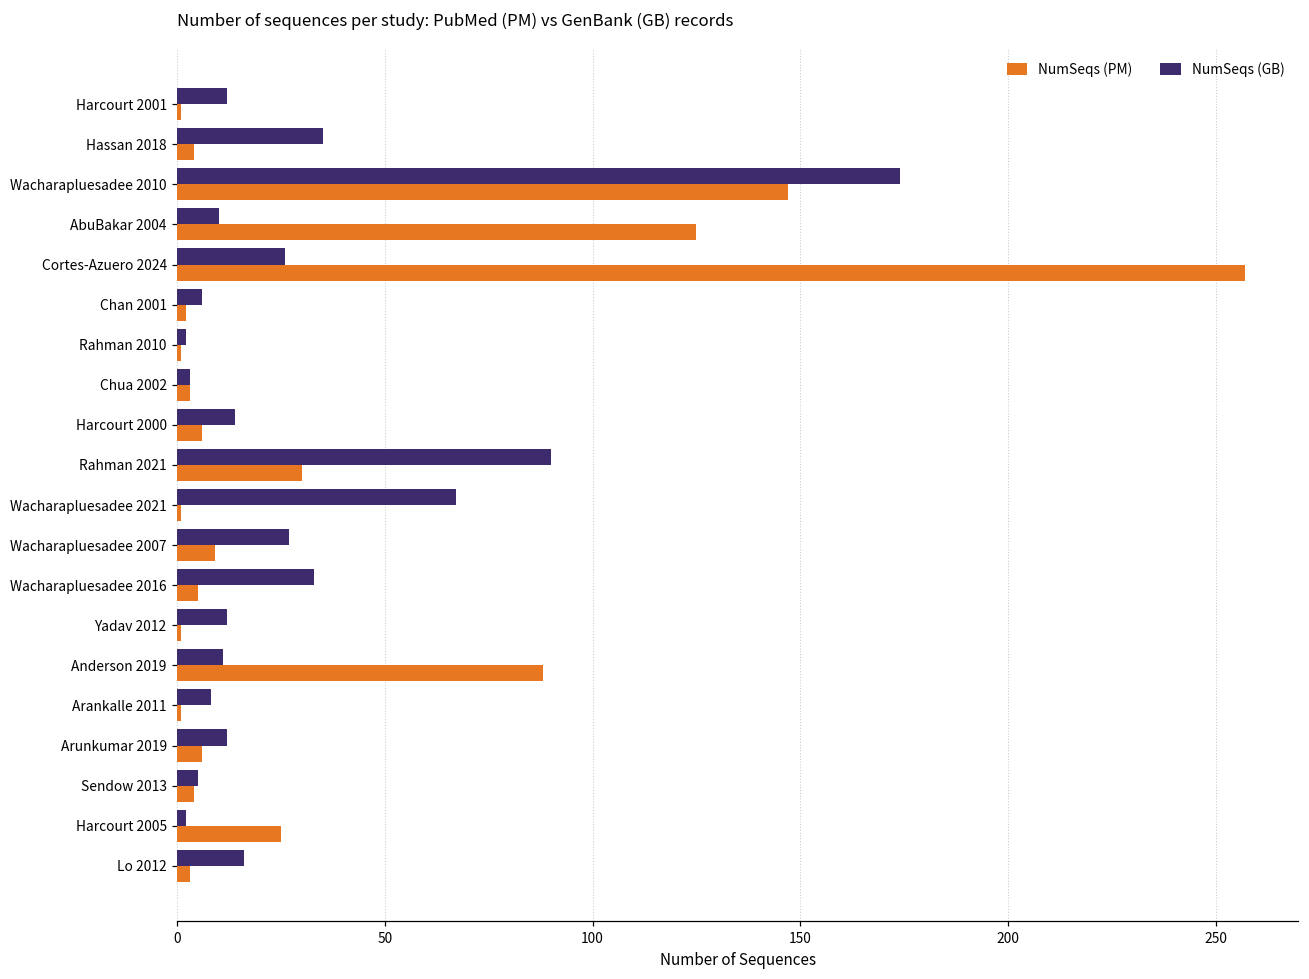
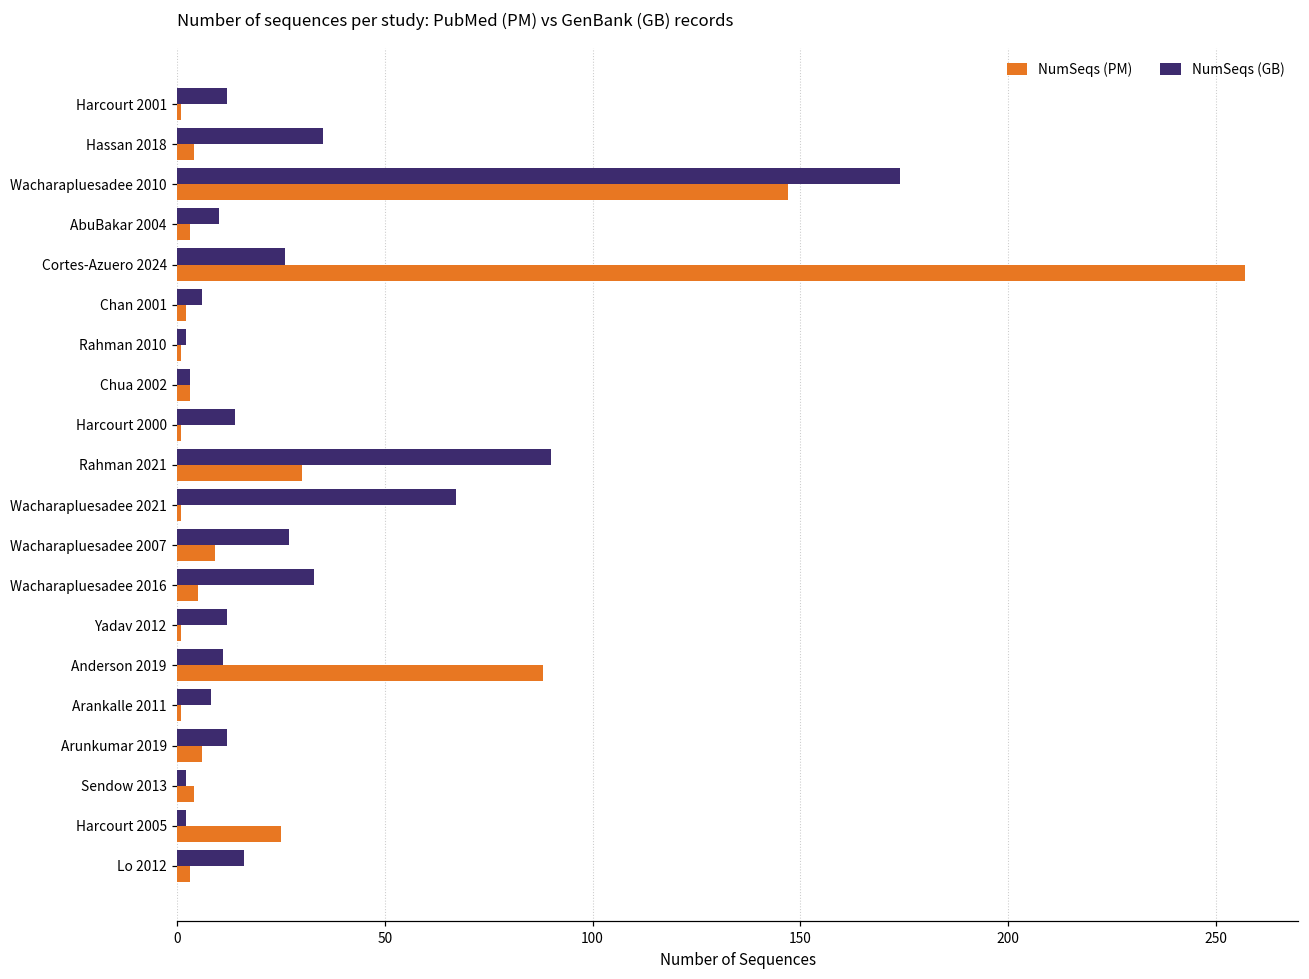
  {
    "NumSeqs (PM)": {
      "Harcourt 2001": 1,
      "Hassan 2018": 4,
      "Wacharapluesadee 2010": 147,
-     "AbuBakar 2004": 125,
+     "AbuBakar 2004": 3,
      "Cortes-Azuero 2024": 257,
      "Chan 2001": 2,
      "Rahman 2010": 1,
      "Chua 2002": 3,
-     "Harcourt 2000": 6,
+     "Harcourt 2000": 1,
      "Rahman 2021": 30,
      "Wacharapluesadee 2021": 1,
      "Wacharapluesadee 2007": 9,
      "Wacharapluesadee 2016": 5,
      "Yadav 2012": 1,
      "Anderson 2019": 88,
      "Arankalle 2011": 1,
      "Arunkumar 2019": 6,
      "Sendow 2013": 4,
      "Harcourt 2005": 25,
      "Lo 2012": 3
    },
    "NumSeqs (GB)": {
      "Harcourt 2001": 12,
      "Hassan 2018": 35,
      "Wacharapluesadee 2010": 174,
      "AbuBakar 2004": 10,
      "Cortes-Azuero 2024": 26,
      "Chan 2001": 6,
      "Rahman 2010": 2,
      "Chua 2002": 3,
      "Harcourt 2000": 14,
      "Rahman 2021": 90,
      "Wacharapluesadee 2021": 67,
      "Wacharapluesadee 2007": 27,
      "Wacharapluesadee 2016": 33,
      "Yadav 2012": 12,
      "Anderson 2019": 11,
      "Arankalle 2011": 8,
      "Arunkumar 2019": 12,
-     "Sendow 2013": 5,
+     "Sendow 2013": 2,
      "Harcourt 2005": 2,
      "Lo 2012": 16
    }
  }
